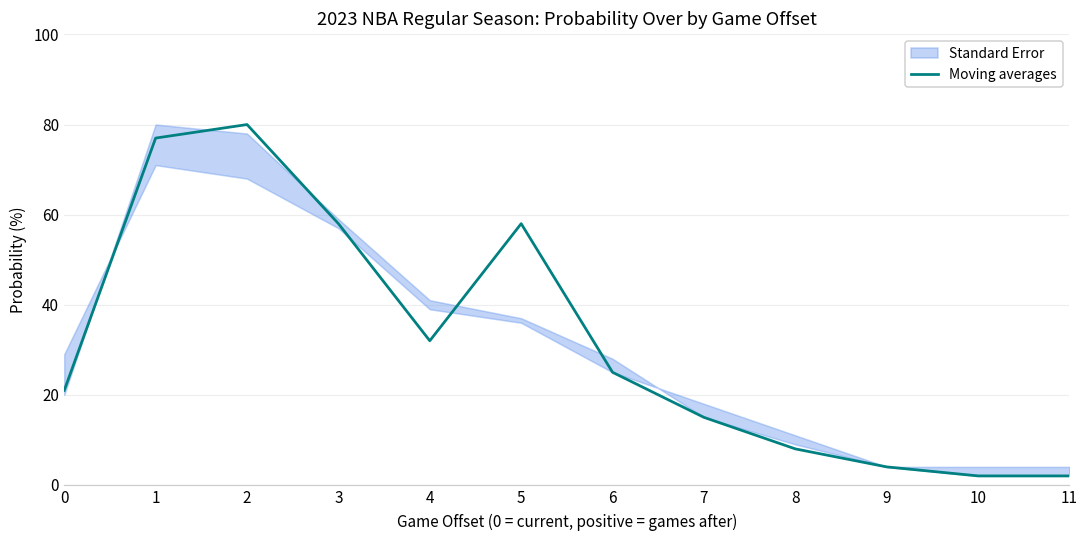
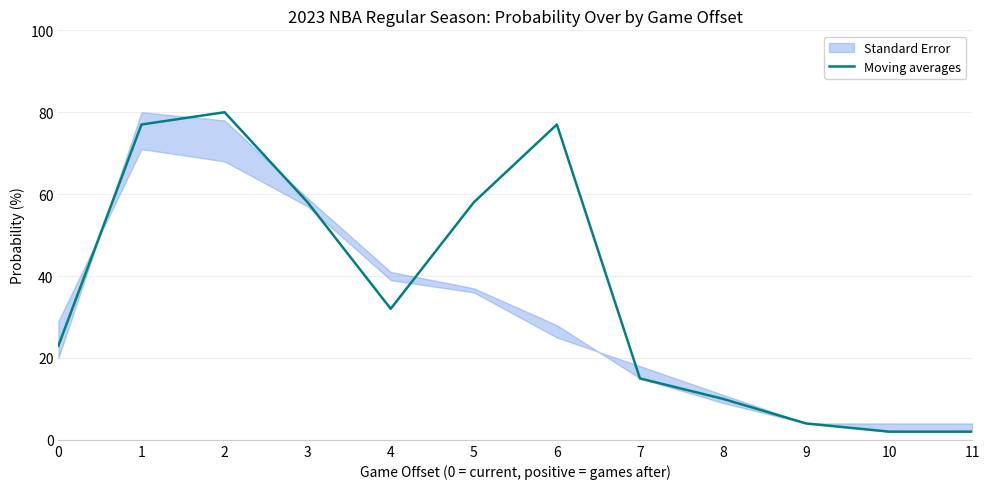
  {
    "Moving averages": {
-     "0": 21,
+     "0": 23,
      "1": 77,
      "2": 80,
      "3": 58,
      "4": 32,
      "5": 58,
-     "6": 25,
+     "6": 77,
      "7": 15,
-     "8": 8,
+     "8": 10,
      "10": 2,
      "11": 2
    }
  }
